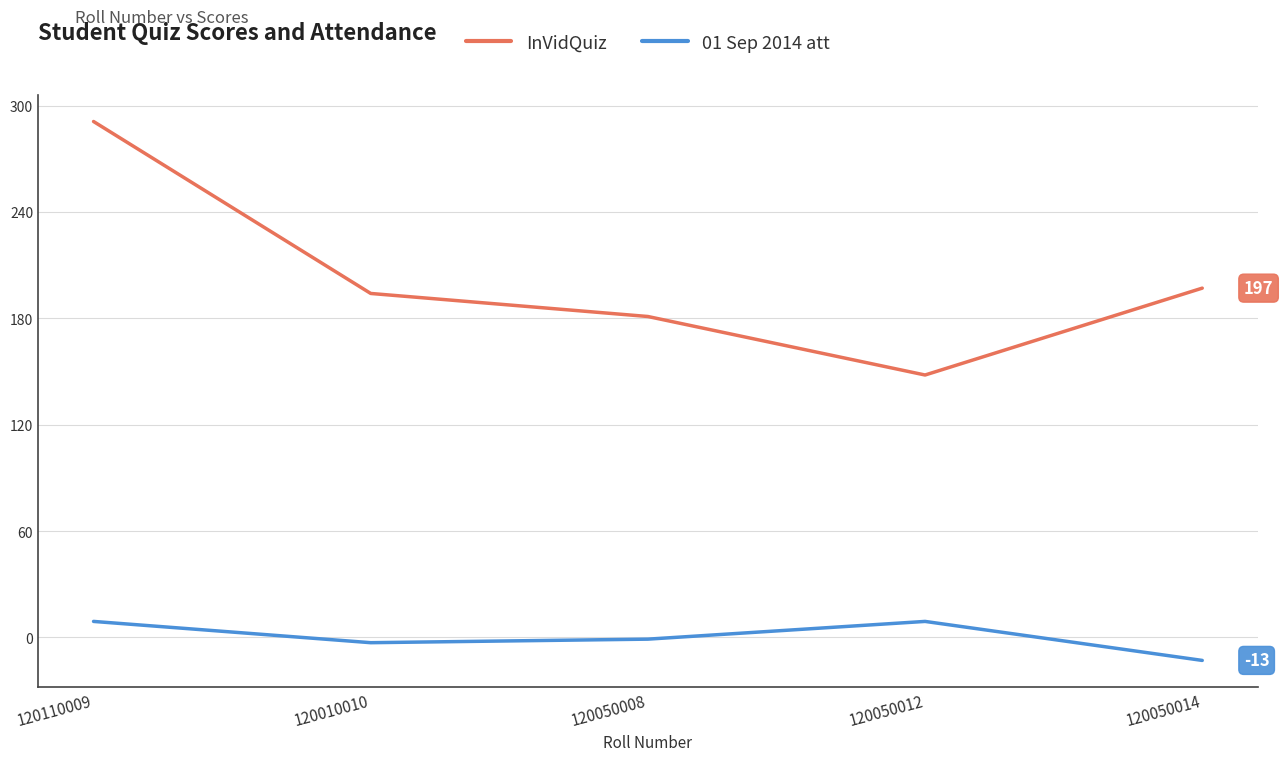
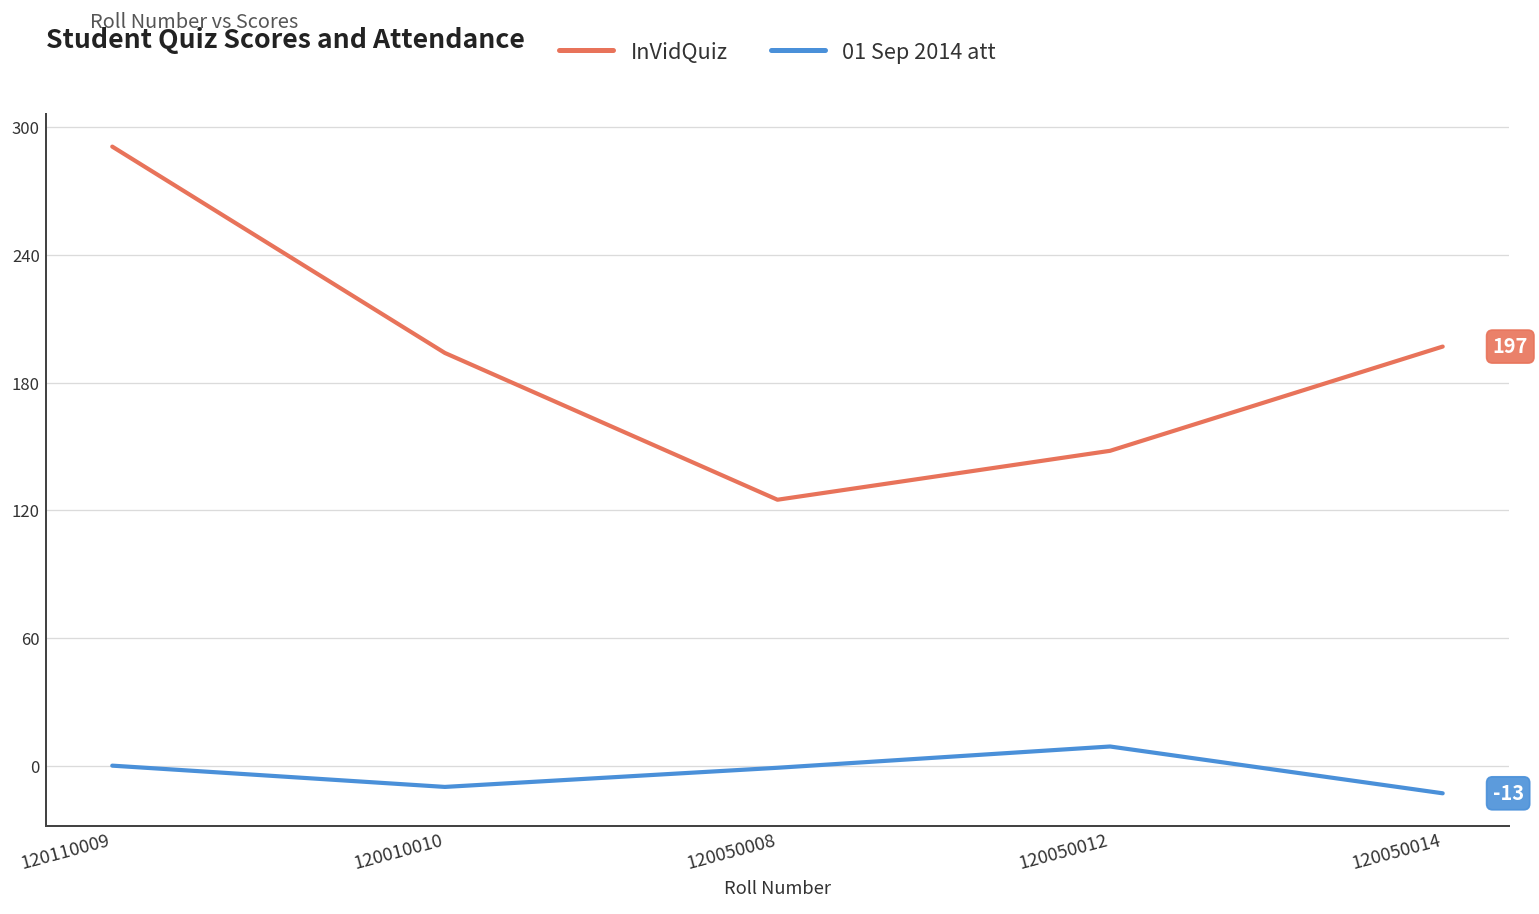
  {
    "InVidQuiz": {
      "120110009": 291,
      "120010010": 194,
-     "120050008": 181,
+     "120050008": 125,
      "120050012": 148,
      "120050014": 197
    },
    "01 Sep 2014 att": {
-     "120110009": 9,
-     "120010010": -3,
+     "120110009": 0,
+     "120010010": -10,
      "120050008": -1,
      "120050012": 9,
      "120050014": -13
    }
  }
